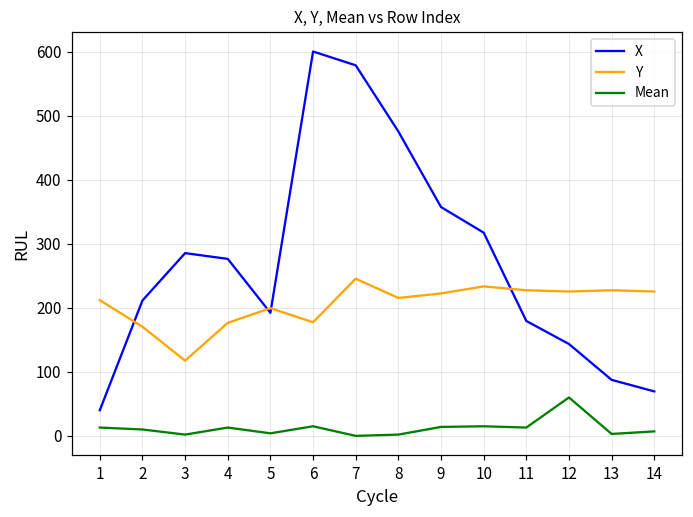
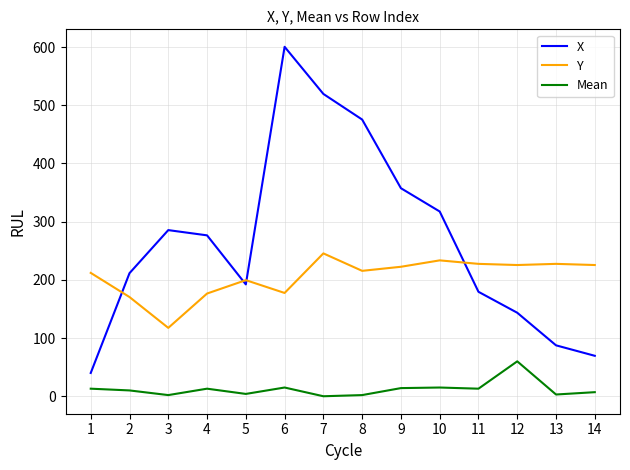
  {
    "X": {
      "1": 40,
      "2": 210,
      "3": 290,
      "4": 280,
      "5": 190,
      "6": 600,
-     "7": 580,
+     "7": 520,
      "8": 480,
      "9": 360,
      "10": 320,
      "11": 180,
      "12": 140,
      "13": 90,
      "14": 70
    },
    "Y": {
      "1": 210,
      "2": 170,
      "3": 120,
      "4": 180,
      "5": 200,
      "6": 180,
      "7": 250,
      "8": 220,
      "9": 220,
      "10": 230,
      "11": 230,
      "12": 230,
      "13": 230,
      "14": 230
    },
    "Mean": {
      "1": 10,
      "2": 10,
      "3": 0,
      "4": 10,
      "5": 0,
      "6": 20,
      "7": 0,
      "8": 0,
      "9": 10,
      "10": 20,
      "11": 10,
      "12": 60,
      "13": 0,
      "14": 10
    }
  }
